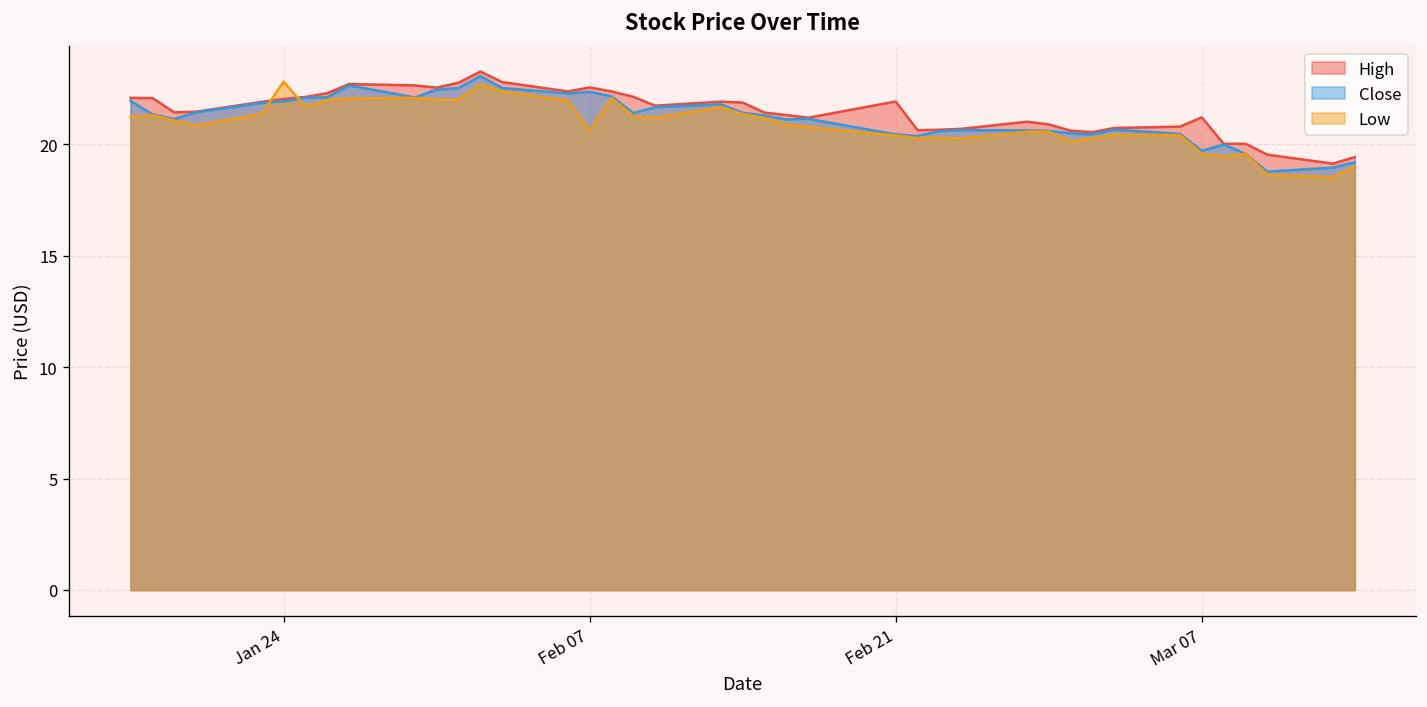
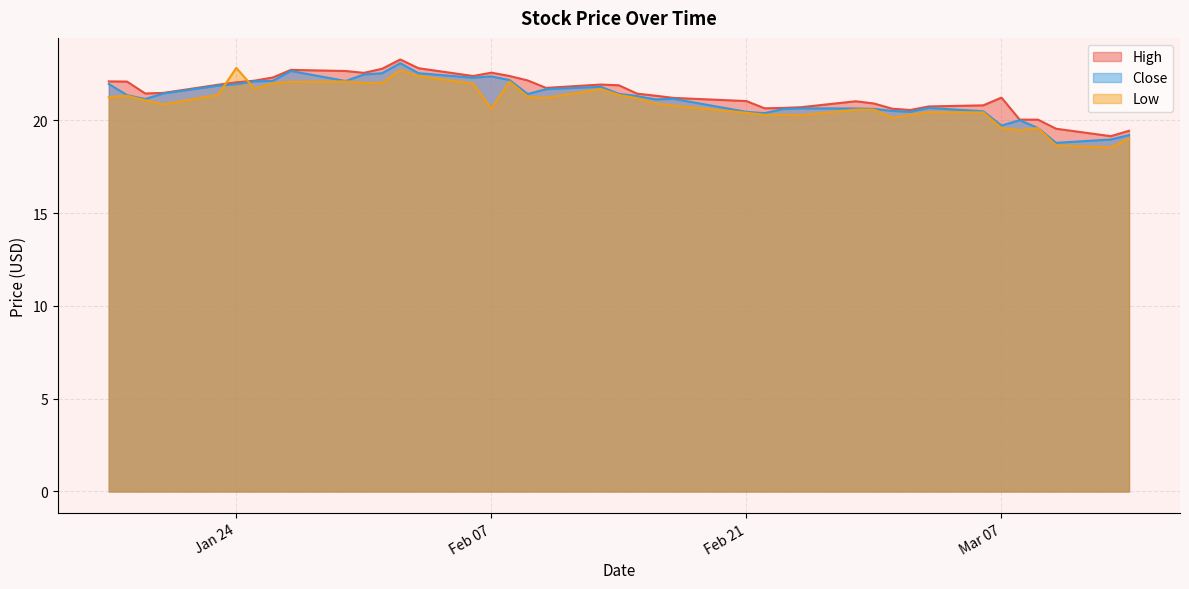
  {
    "High": {
      "Feb 07": 22.6,
-     "Feb 21": 21.9,
+     "Feb 21": 21.0,
      "Mar 07": 21.2
    },
    "Close": {
      "Feb 07": 22.4
    },
    "Low": {
      "Jan 24": 22.8,
      "Feb 07": 20.6
    }
  }
